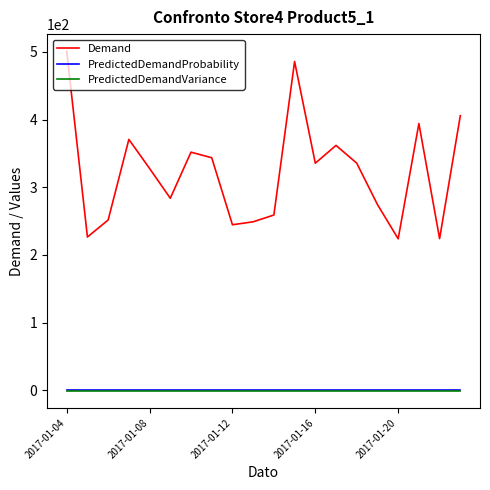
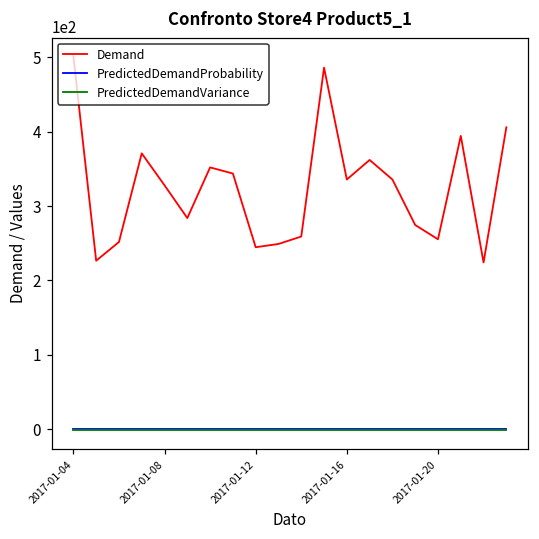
  {
    "Demand": {
      "2017-01-08": 330,
      "2017-01-12": 240,
      "2017-01-16": 340,
-     "2017-01-20": 220
+     "2017-01-20": 260
    }
  }
